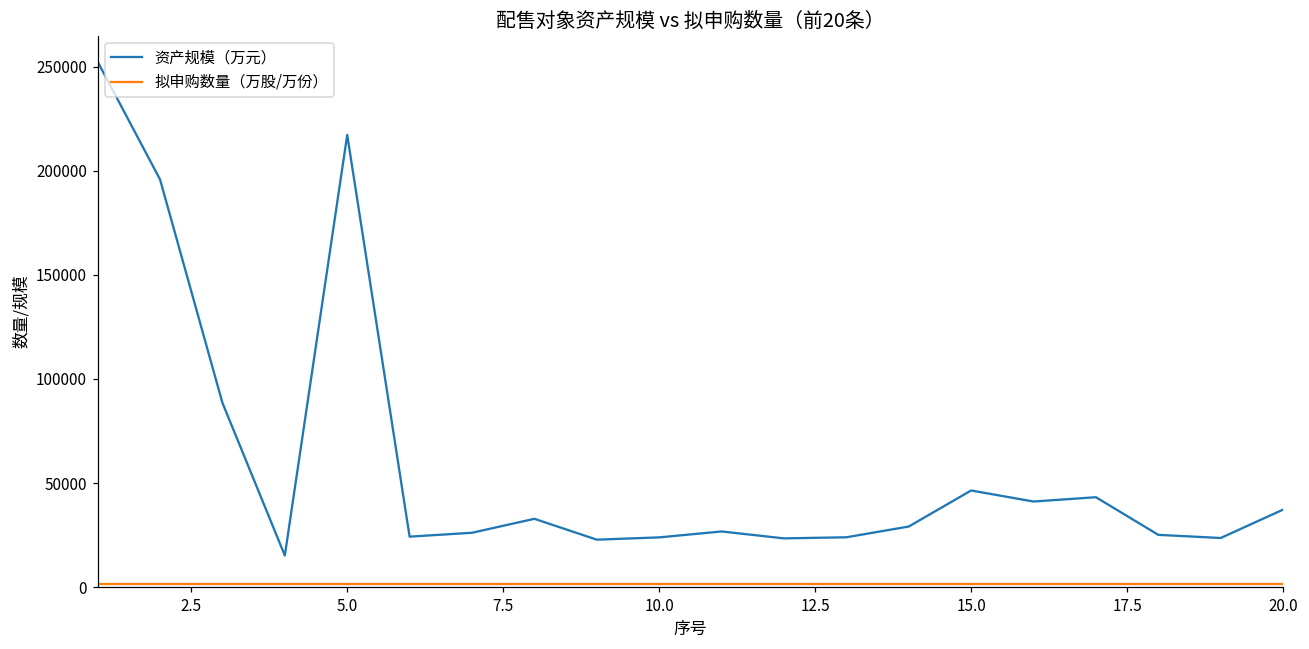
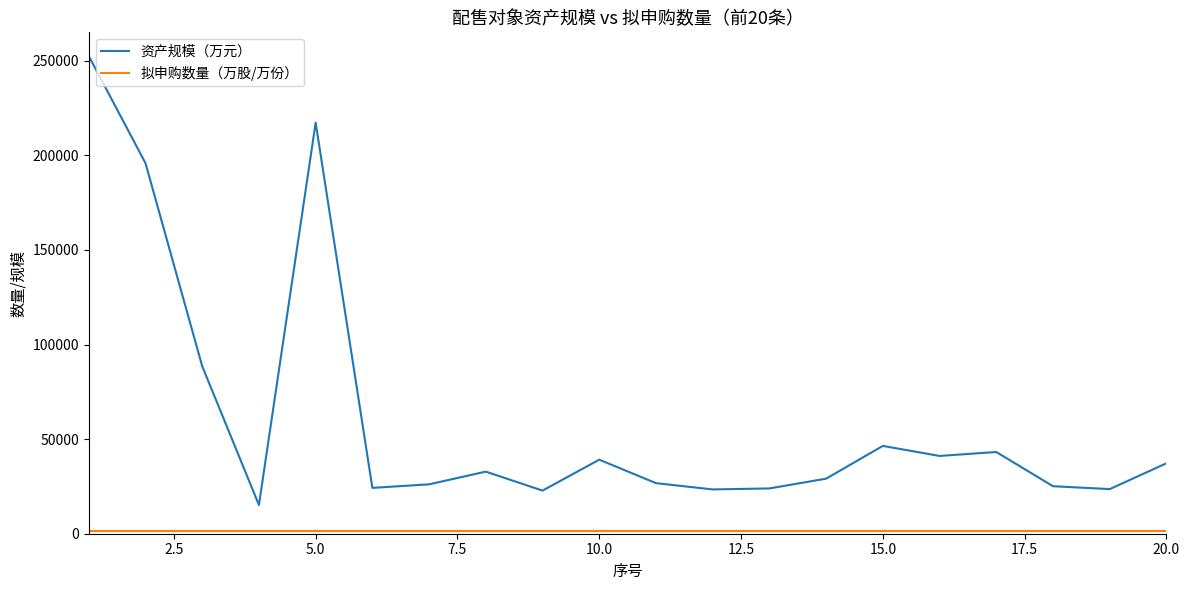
  {
    "资产规模（万元）": {
      "5.0": 217000,
-     "10.0": 24000,
+     "10.0": 39000,
      "15.0": 46000,
      "20.0": 37000
    },
    "拟申购数量（万股/万份）": {
      "5.0": 2000,
      "10.0": 2000,
      "15.0": 2000,
      "20.0": 2000
    }
  }
